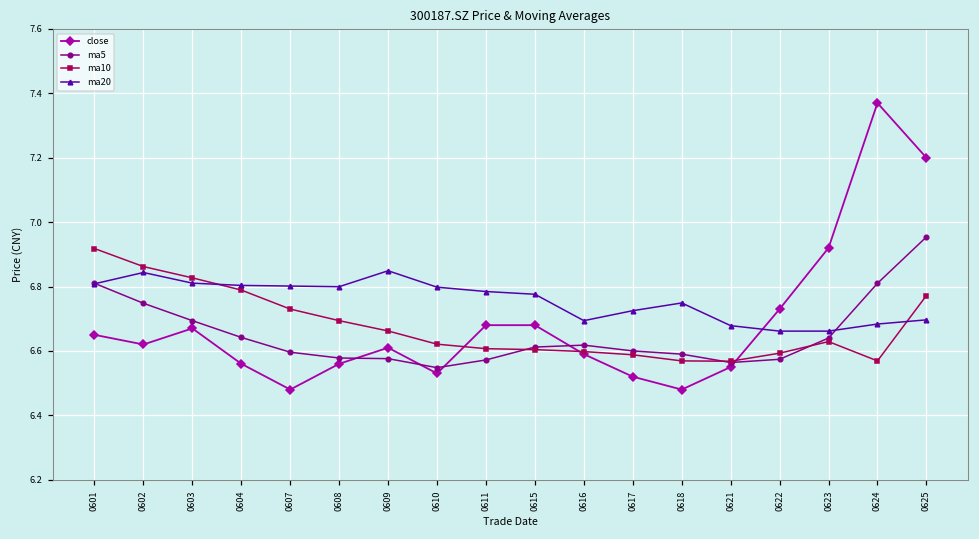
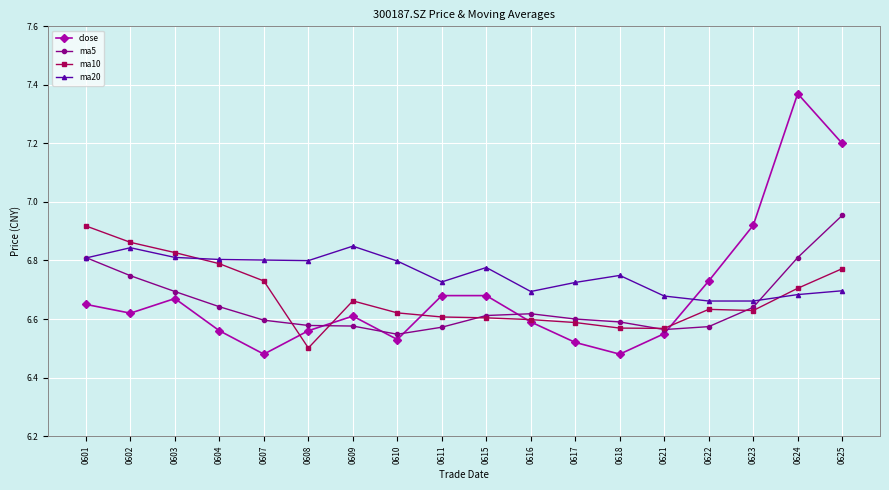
  {
    "ma10": {
      "0601": 6.92,
      "0602": 6.86,
      "0603": 6.83,
      "0604": 6.79,
      "0607": 6.73,
-     "0608": 6.69,
+     "0608": 6.50,
      "0609": 6.66,
      "0610": 6.62,
      "0611": 6.61,
      "0617": 6.59,
      "0618": 6.57,
-     "0622": 6.59,
+     "0622": 6.63,
      "0623": 6.63,
-     "0624": 6.57,
+     "0624": 6.71,
      "0625": 6.77
    },
    "ma20": {
      "0602": 6.84,
      "0603": 6.81,
      "0604": 6.80,
      "0607": 6.80,
      "0608": 6.80,
      "0609": 6.85,
      "0610": 6.80,
-     "0611": 6.78,
+     "0611": 6.73,
      "0615": 6.78,
      "0616": 6.69,
      "0617": 6.73,
      "0618": 6.75,
      "0621": 6.68,
      "0622": 6.66,
      "0623": 6.66,
      "0624": 6.68,
      "0625": 6.70
    }
  }
